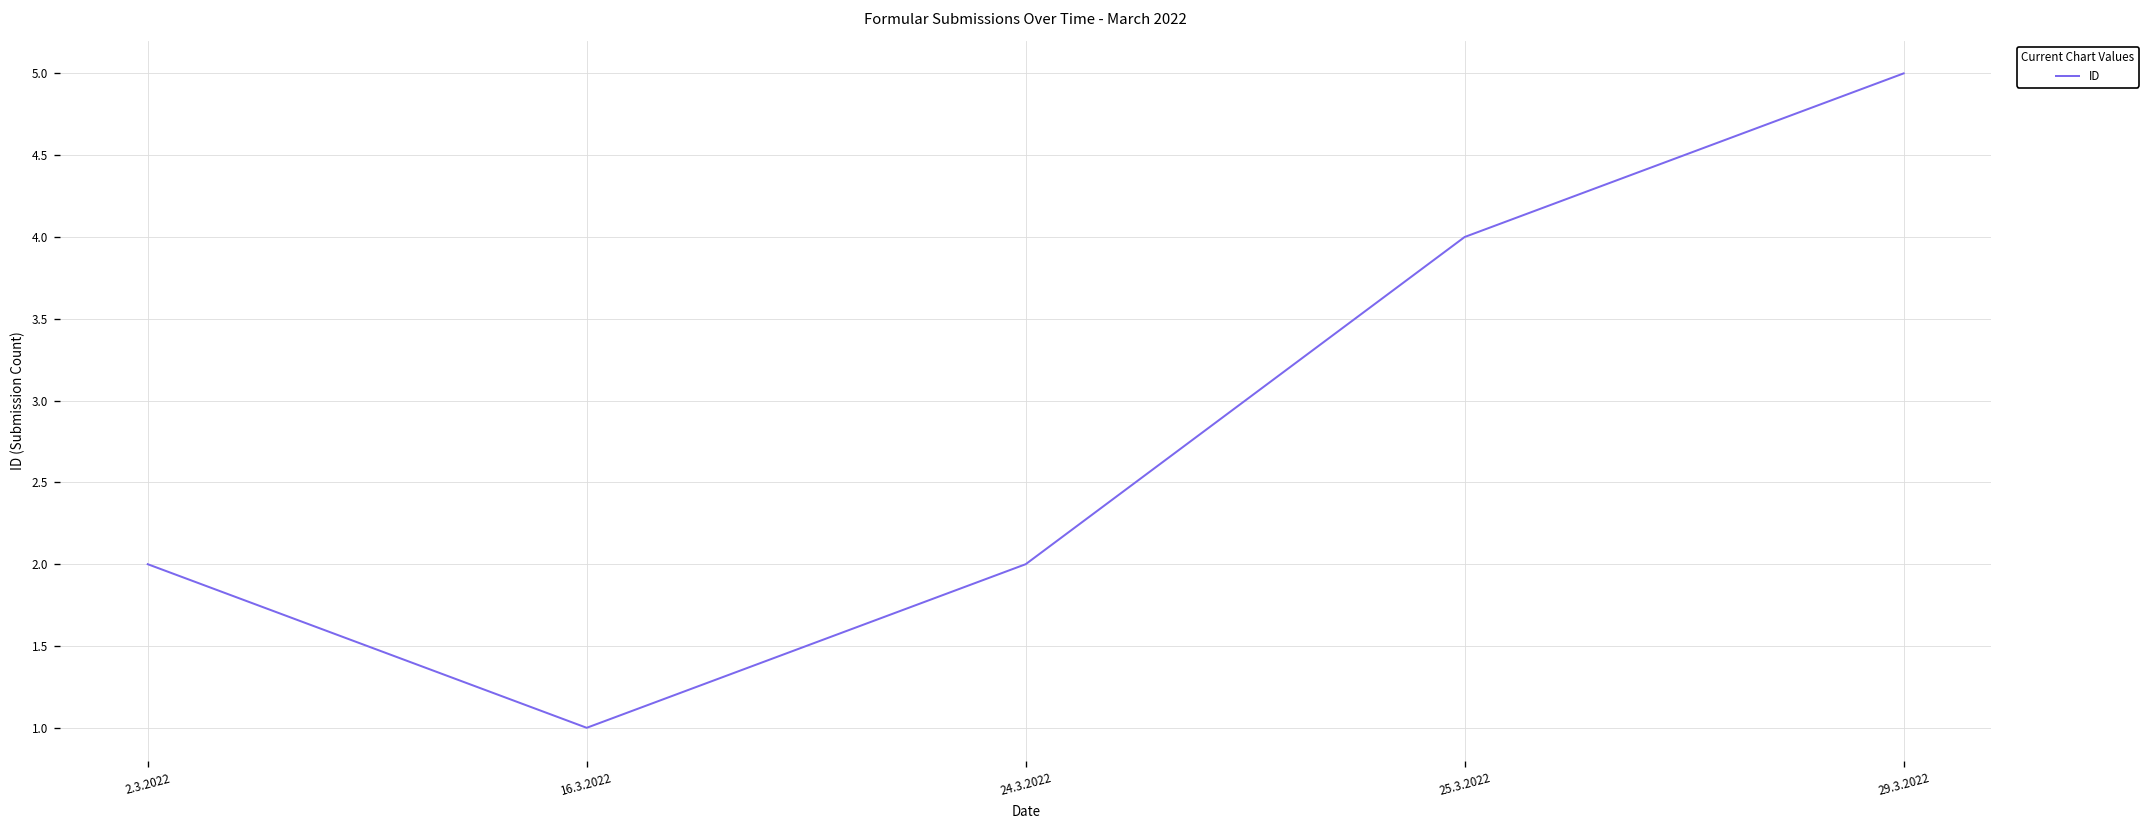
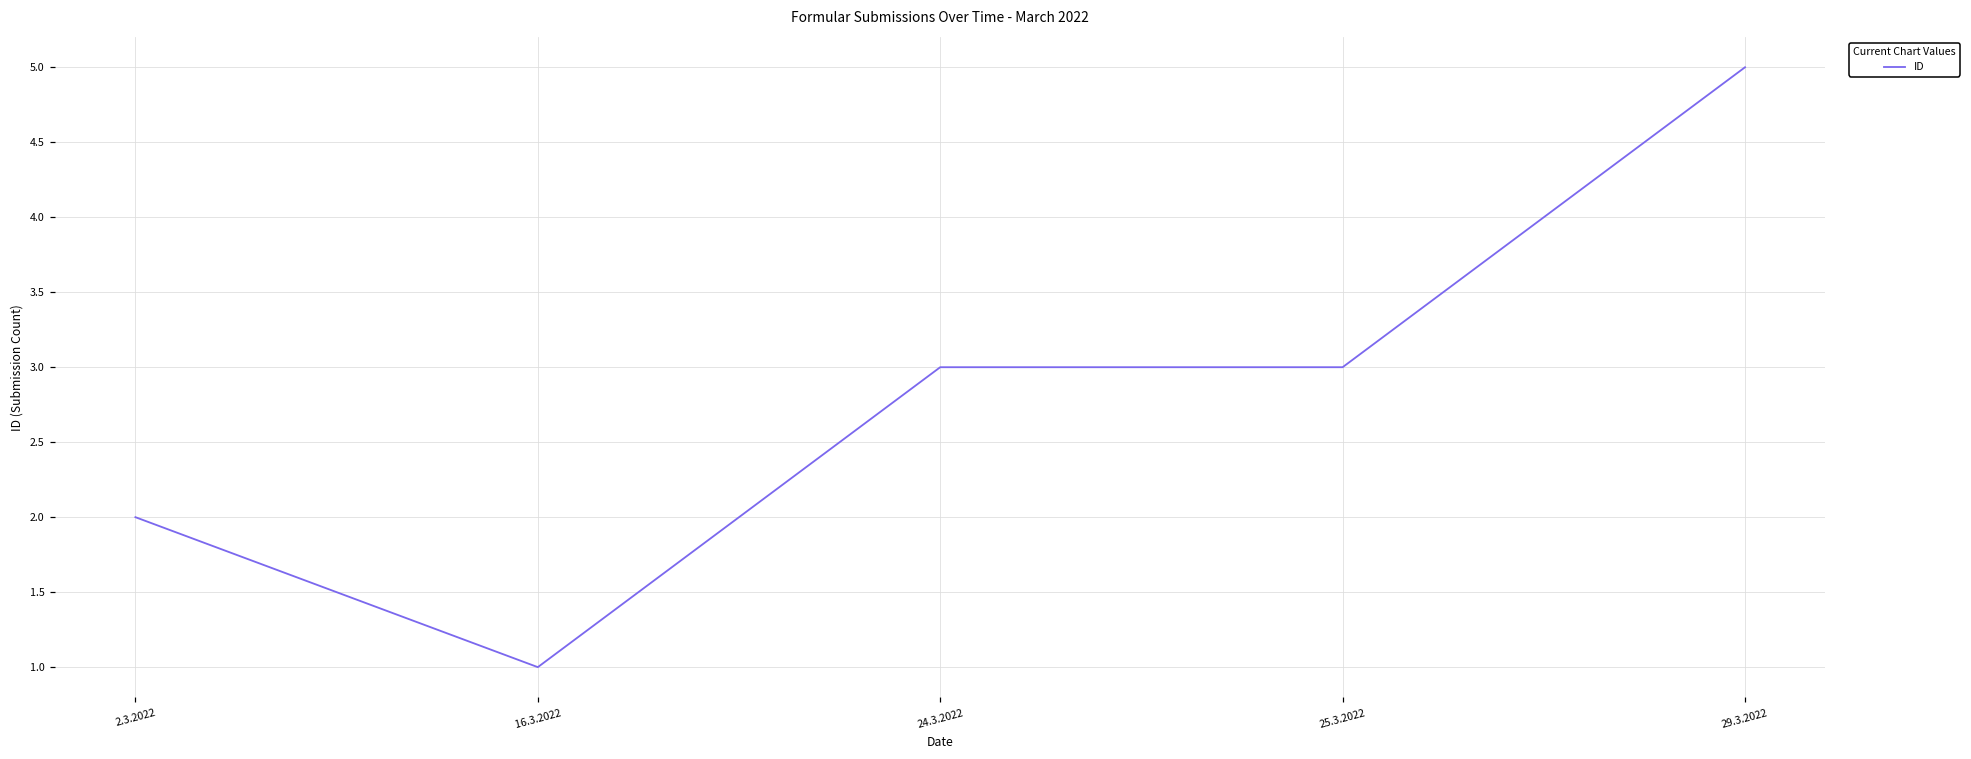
  {
    "2.3.2022": 2,
    "16.3.2022": 1,
-   "24.3.2022": 2,
-   "25.3.2022": 4,
+   "24.3.2022": 3,
+   "25.3.2022": 3,
    "29.3.2022": 5
  }
